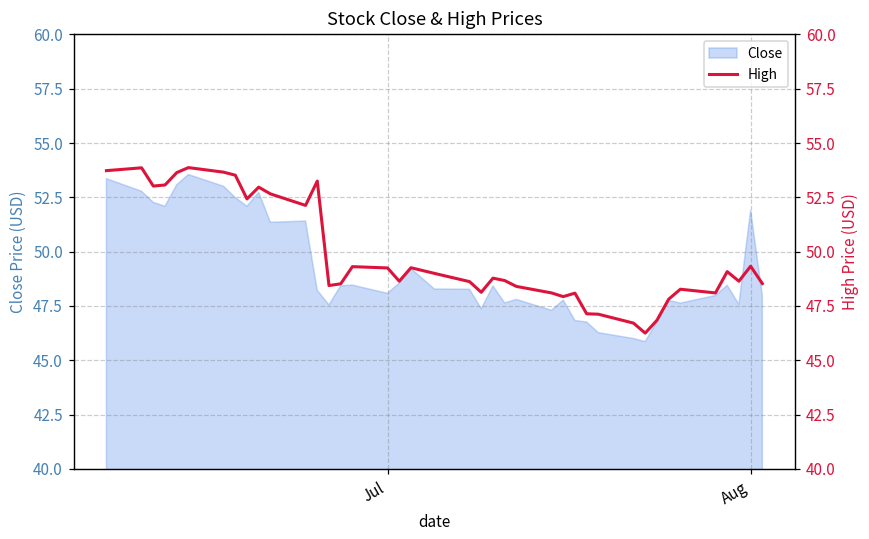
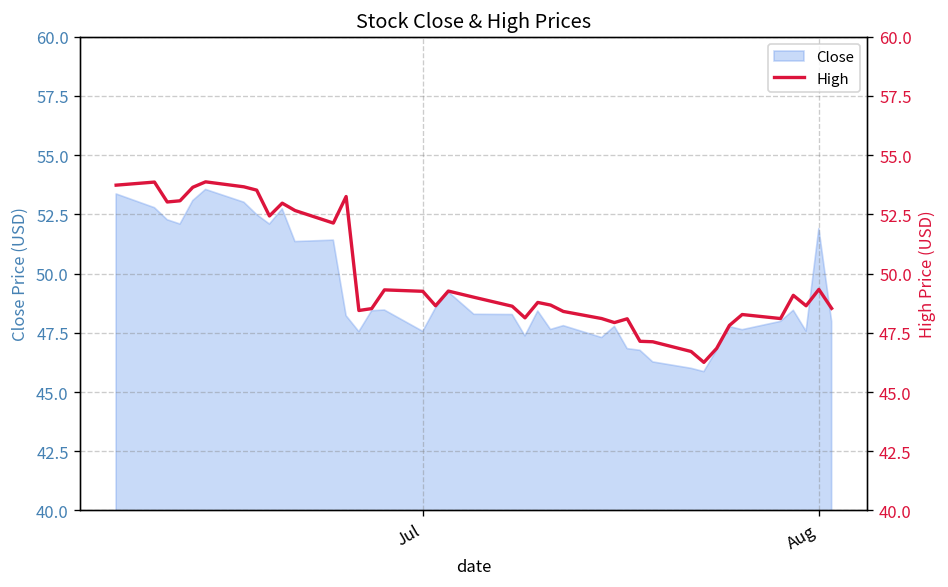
  {
    "Close": {
-     "Jul": 48.1,
+     "Jul": 47.6,
      "Aug": 51.9
    },
    "High": {
      "Jul": 49.3,
      "Aug": 49.3
    }
  }
